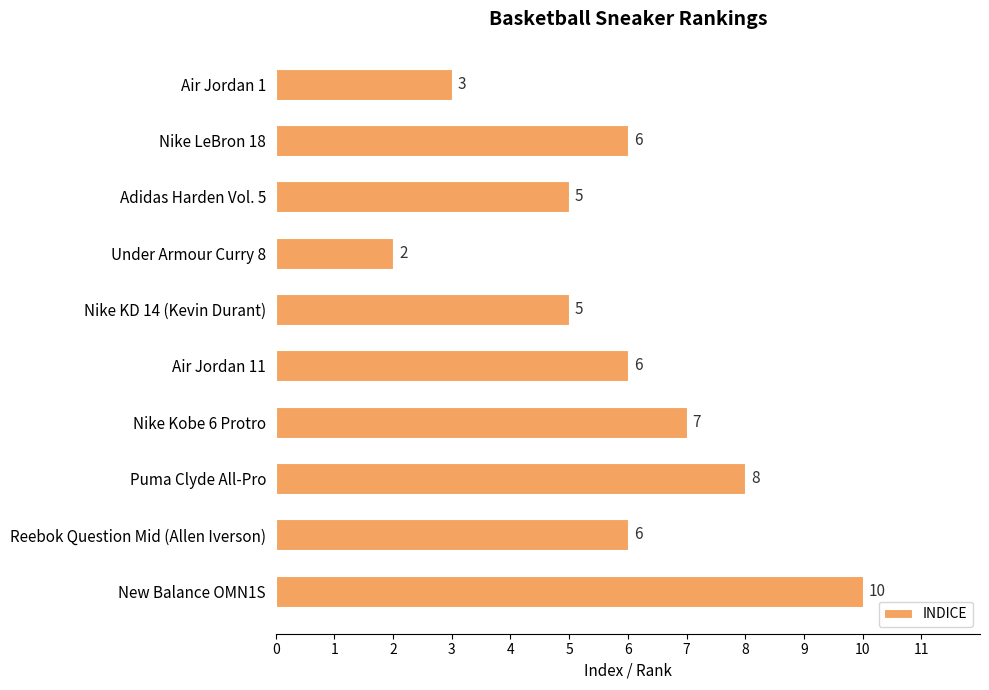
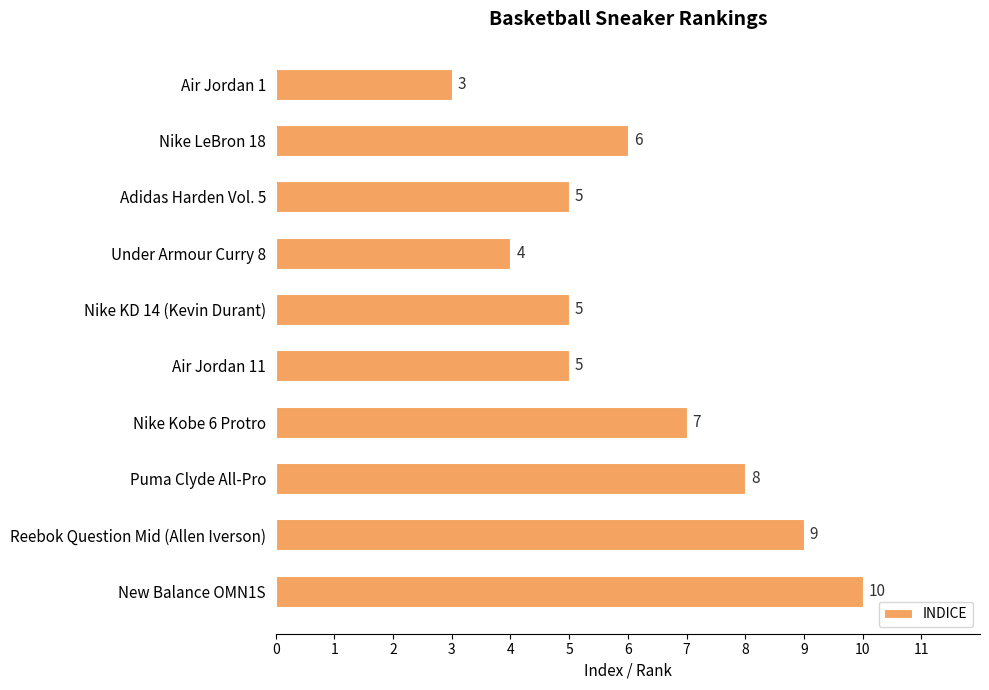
  {
    "Air Jordan 1": 3,
    "Nike LeBron 18": 6,
    "Adidas Harden Vol. 5": 5,
-   "Under Armour Curry 8": 2,
+   "Under Armour Curry 8": 4,
    "Nike KD 14 (Kevin Durant)": 5,
-   "Air Jordan 11": 6,
+   "Air Jordan 11": 5,
    "Nike Kobe 6 Protro": 7,
    "Puma Clyde All-Pro": 8,
-   "Reebok Question Mid (Allen Iverson)": 6,
+   "Reebok Question Mid (Allen Iverson)": 9,
    "New Balance OMN1S": 10
  }
